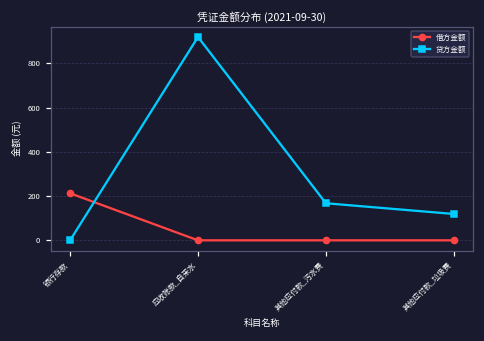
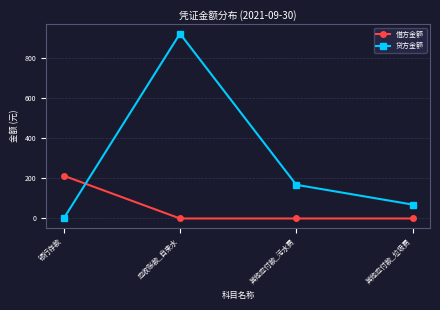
  {
    "借方金额": {
      "银行存款": 210,
      "应收账款_自来水": 0,
      "其他应付款_污水费": 0,
      "其他应付款_垃圾费": 0
    },
    "贷方金额": {
      "银行存款": 0,
      "应收账款_自来水": 920,
      "其他应付款_污水费": 170,
-     "其他应付款_垃圾费": 120
+     "其他应付款_垃圾费": 70
    }
  }
